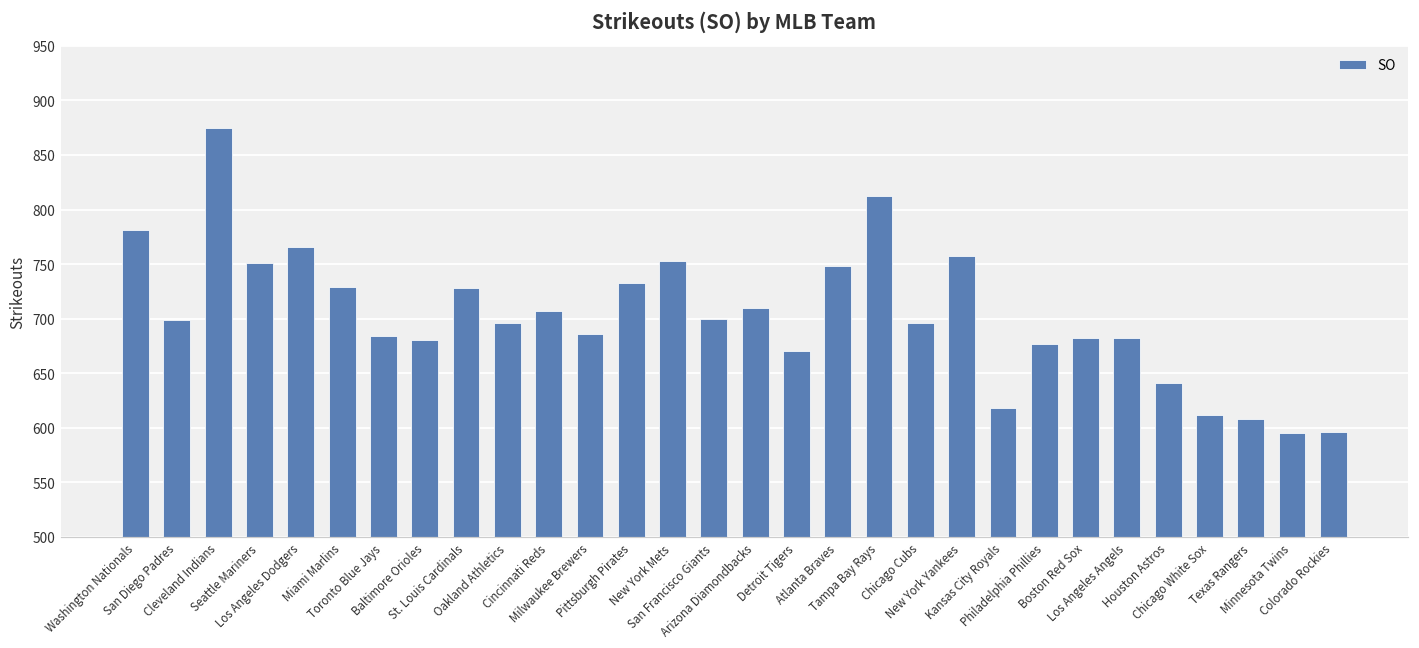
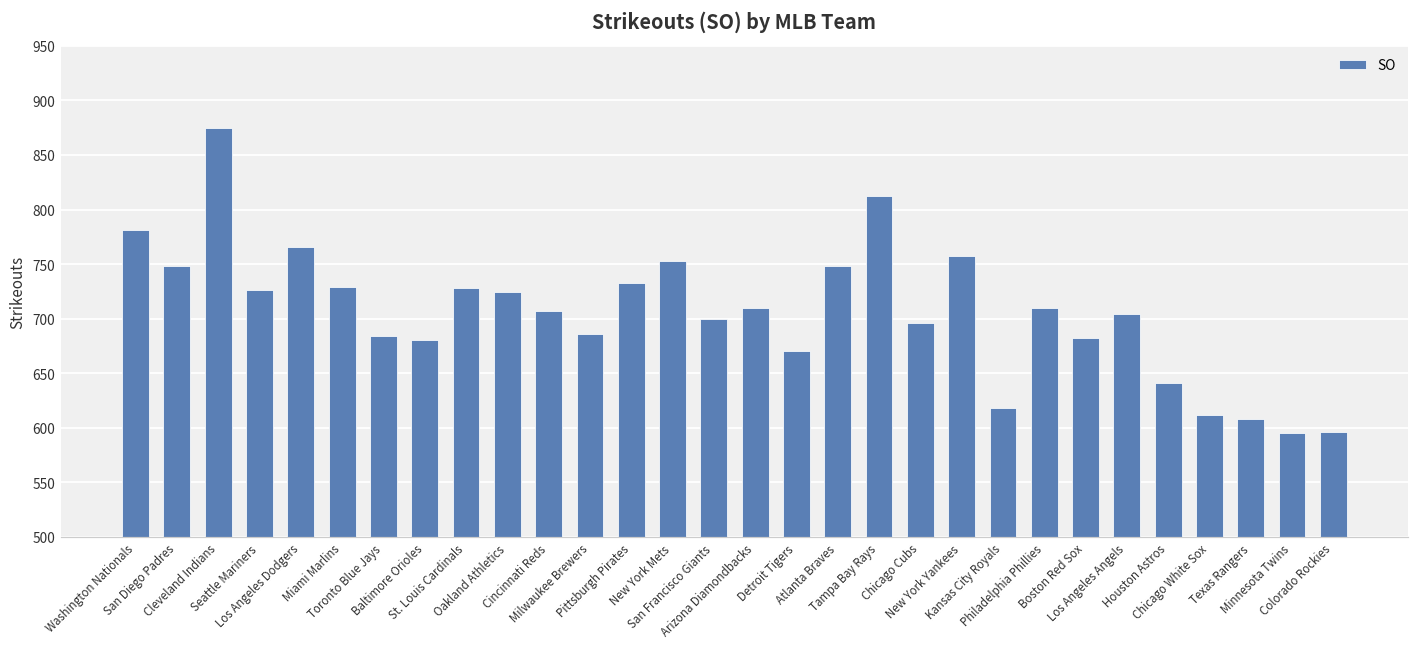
  {
    "Washington Nationals": 780,
-   "San Diego Padres": 700,
+   "San Diego Padres": 750,
    "Cleveland Indians": 880,
-   "Seattle Mariners": 750,
+   "Seattle Mariners": 730,
    "Los Angeles Dodgers": 770,
    "Miami Marlins": 730,
    "Toronto Blue Jays": 680,
    "Baltimore Orioles": 680,
    "St. Louis Cardinals": 730,
-   "Oakland Athletics": 700,
+   "Oakland Athletics": 720,
    "Cincinnati Reds": 710,
    "Milwaukee Brewers": 690,
    "Pittsburgh Pirates": 730,
    "New York Mets": 750,
    "San Francisco Giants": 700,
    "Arizona Diamondbacks": 710,
    "Detroit Tigers": 670,
    "Atlanta Braves": 750,
    "Tampa Bay Rays": 810,
    "Chicago Cubs": 700,
    "New York Yankees": 760,
    "Kansas City Royals": 620,
-   "Philadelphia Phillies": 680,
+   "Philadelphia Phillies": 710,
    "Boston Red Sox": 680,
-   "Los Angeles Angels": 680,
+   "Los Angeles Angels": 700,
    "Houston Astros": 640,
    "Chicago White Sox": 610,
    "Texas Rangers": 610,
    "Minnesota Twins": 600,
    "Colorado Rockies": 600
  }
